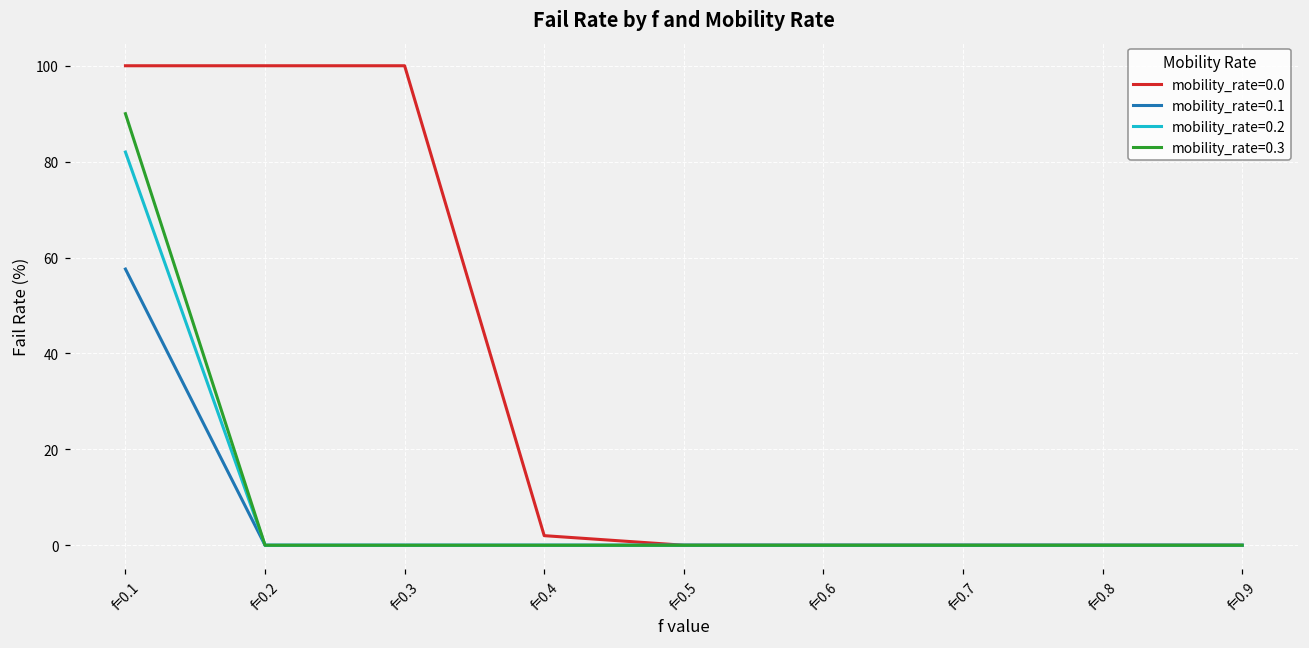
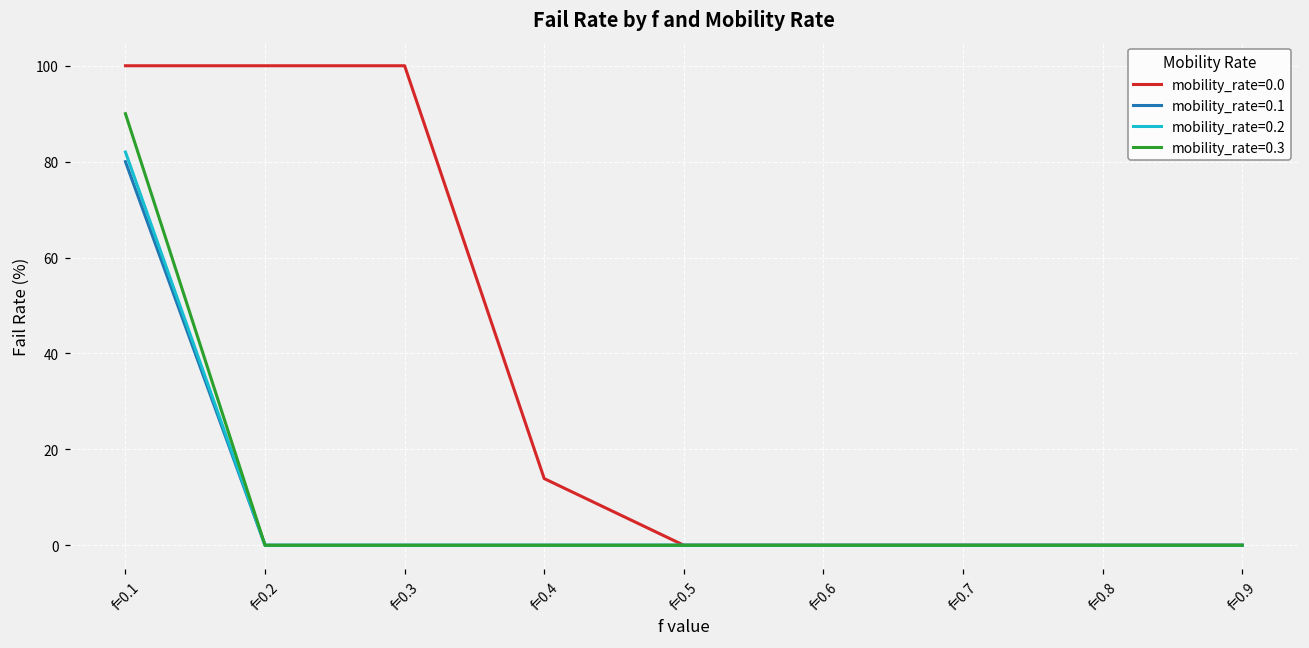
  {
    "mobility_rate=0.0": {
      "f=0.1": 100,
      "f=0.2": 100,
      "f=0.3": 100,
-     "f=0.4": 2
+     "f=0.4": 14
    },
    "mobility_rate=0.1": {
-     "f=0.1": 58
+     "f=0.1": 80
    },
    "mobility_rate=0.2": {
      "f=0.1": 82
    },
    "mobility_rate=0.3": {
      "f=0.1": 90
    }
  }
